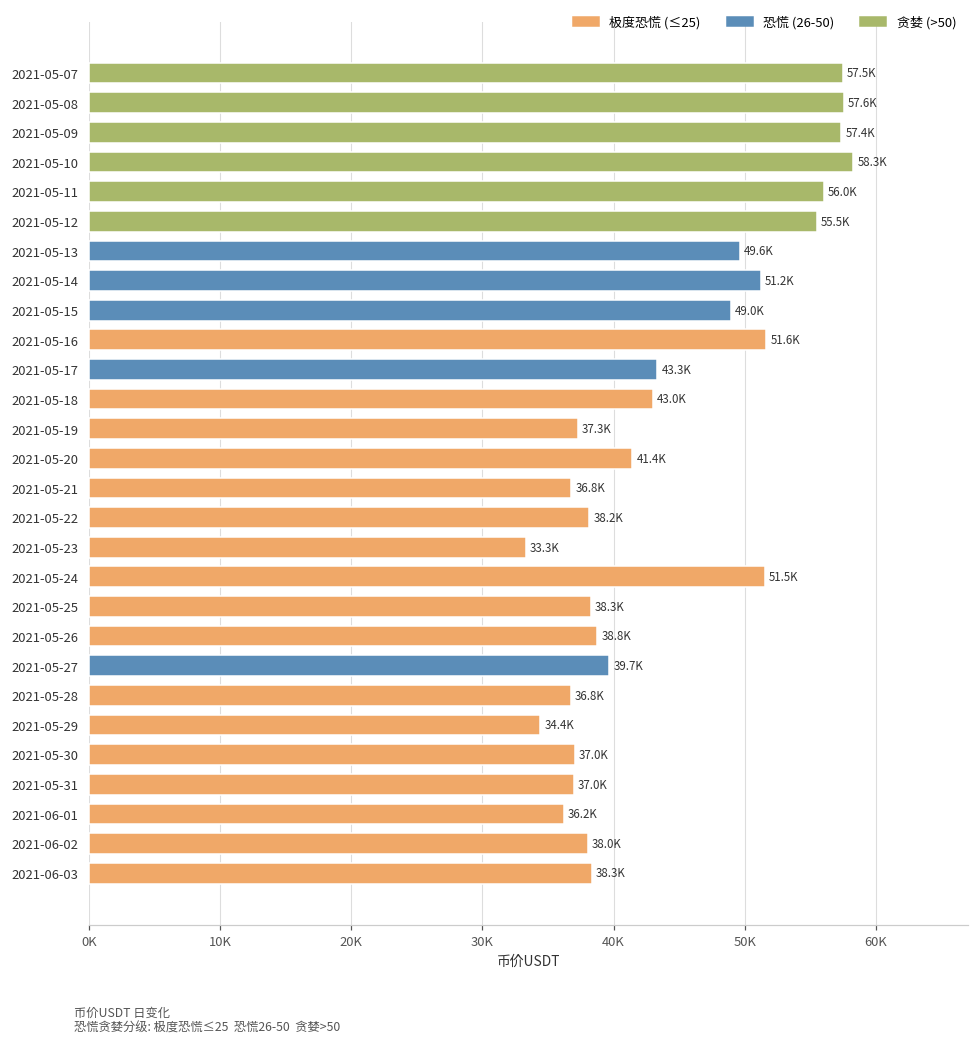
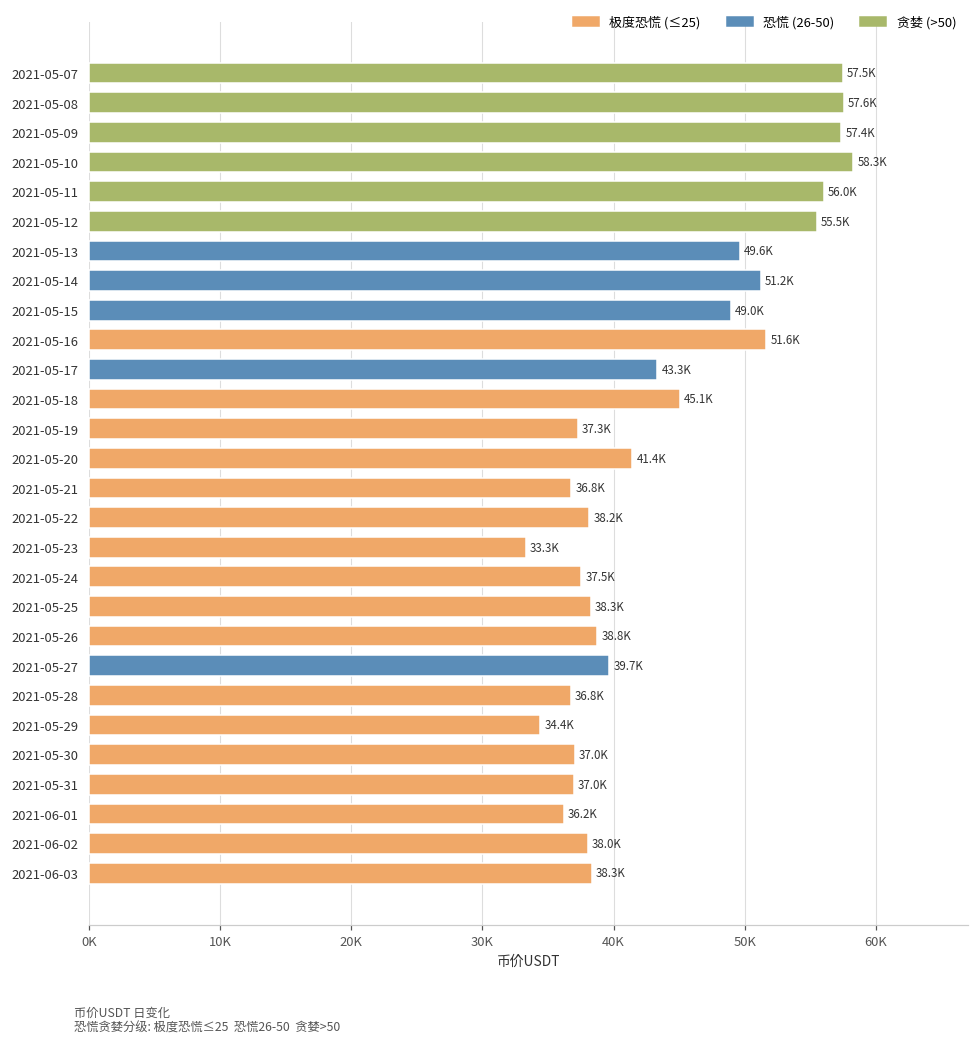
  {
    "2021-05-07": "57.5K",
    "2021-05-08": "57.6K",
    "2021-05-09": "57.4K",
    "2021-05-10": "58.3K",
    "2021-05-11": "56.0K",
    "2021-05-12": "55.5K",
    "2021-05-13": "49.6K",
    "2021-05-14": "51.2K",
    "2021-05-15": "49.0K",
    "2021-05-16": "51.6K",
    "2021-05-17": "43.3K",
-   "2021-05-18": "43.0K",
+   "2021-05-18": "45.1K",
    "2021-05-19": "37.3K",
    "2021-05-20": "41.4K",
    "2021-05-21": "36.8K",
    "2021-05-22": "38.2K",
    "2021-05-23": "33.3K",
-   "2021-05-24": "51.5K",
+   "2021-05-24": "37.5K",
    "2021-05-25": "38.3K",
    "2021-05-26": "38.8K",
    "2021-05-27": "39.7K",
    "2021-05-28": "36.8K",
    "2021-05-29": "34.4K",
    "2021-05-30": "37.0K",
    "2021-05-31": "37.0K",
    "2021-06-01": "36.2K",
    "2021-06-02": "38.0K",
    "2021-06-03": "38.3K"
  }
